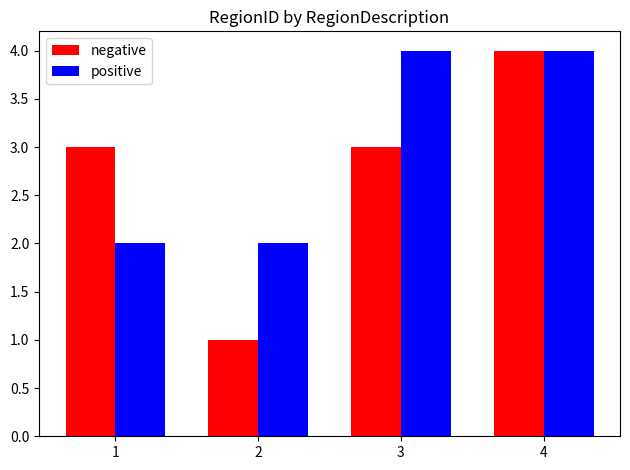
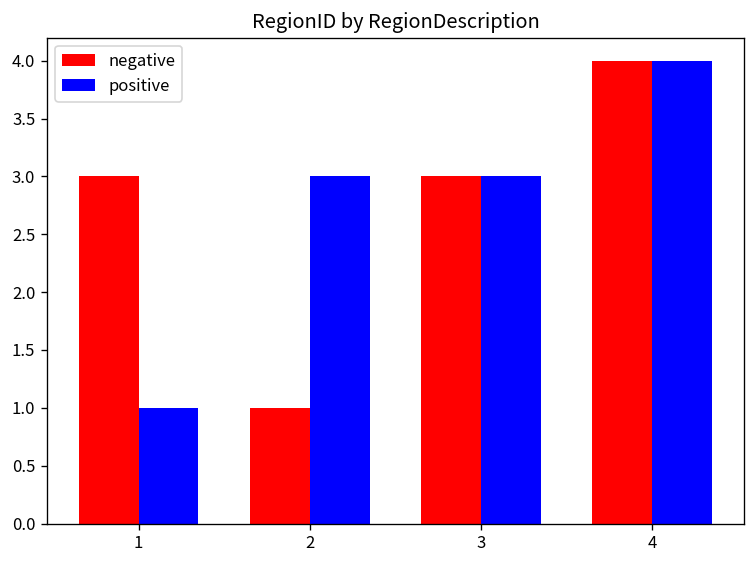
  {
    "negative": {
      "1": 3,
      "2": 1,
      "3": 3,
      "4": 4
    },
    "positive": {
-     "1": 2,
-     "2": 2,
-     "3": 4,
+     "1": 1,
+     "2": 3,
+     "3": 3,
      "4": 4
    }
  }
